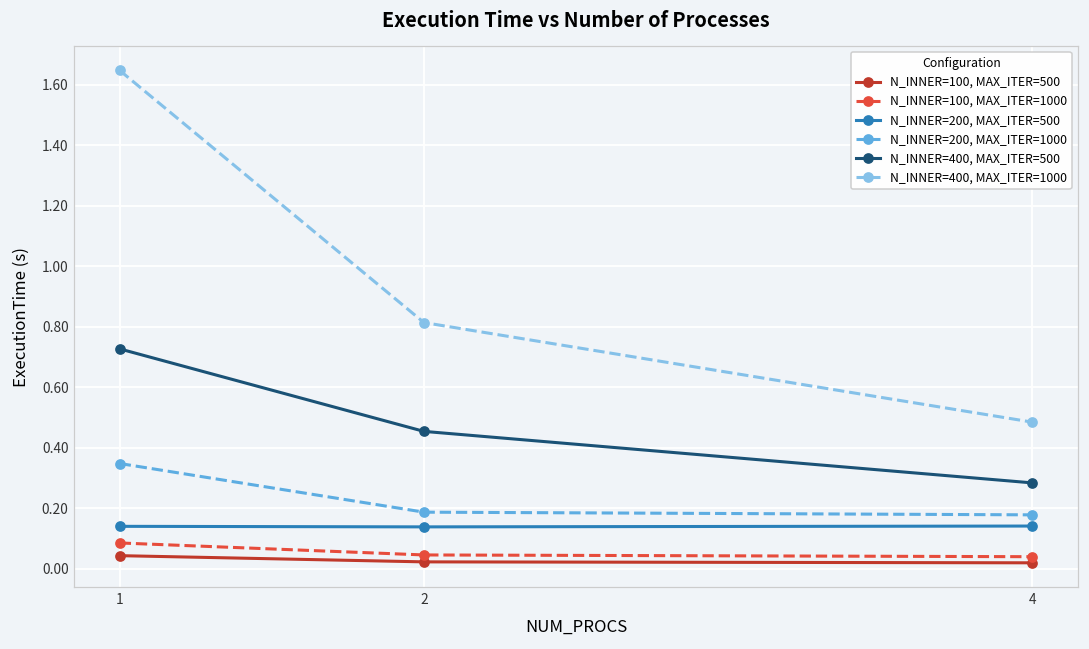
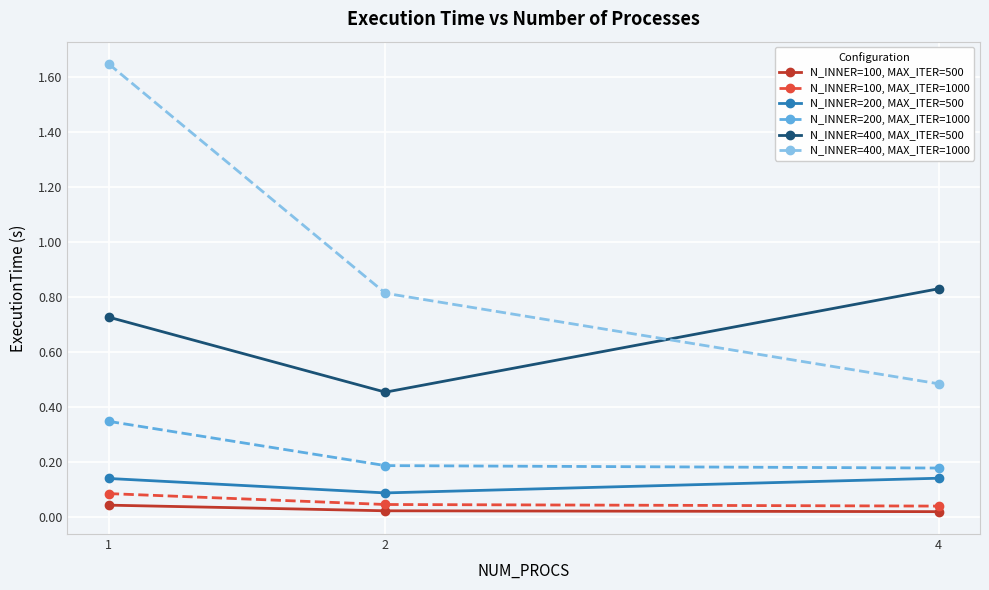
  {
    "N_INNER=200, MAX_ITER=500": {
      "1": 0.14,
-     "2": 0.14,
+     "2": 0.09,
      "4": 0.14
    },
    "N_INNER=400, MAX_ITER=500": {
      "1": 0.73,
      "2": 0.45,
-     "4": 0.28
+     "4": 0.83
    }
  }
